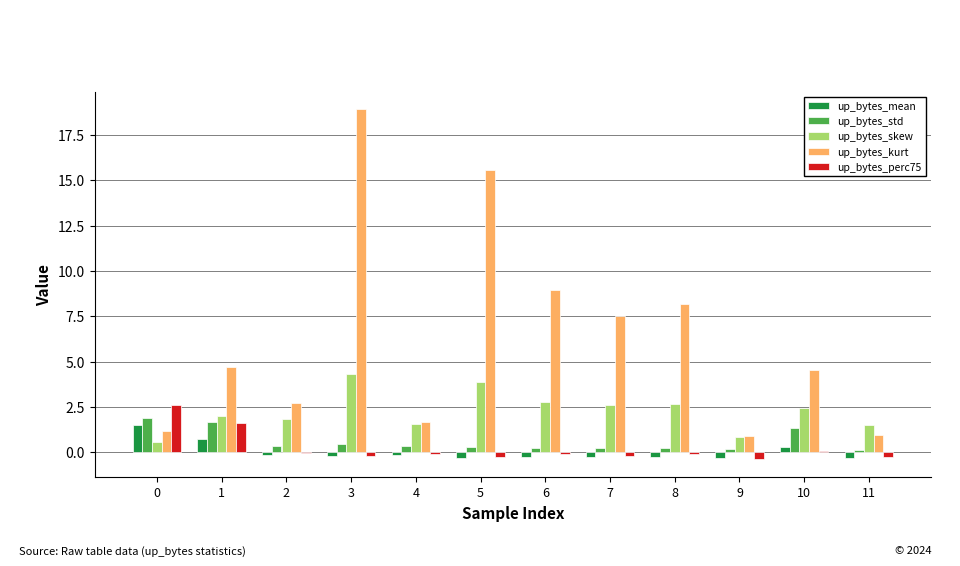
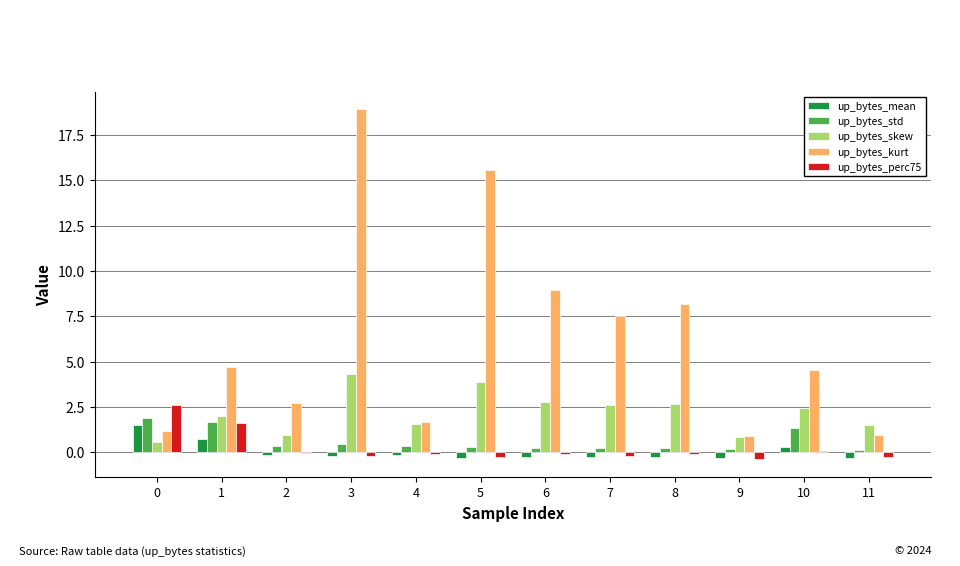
  {
    "up_bytes_skew": {
      "0": 0.6,
      "1": 2.0,
-     "2": 1.8,
+     "2": 0.9,
      "3": 4.3,
      "4": 1.5,
      "5": 3.9,
      "6": 2.8,
      "7": 2.6,
      "8": 2.7,
      "9": 0.8,
      "10": 2.5,
      "11": 1.5
    },
    "up_bytes_kurt": {
      "0": 1.2,
      "1": 4.7,
      "2": 2.7,
      "3": 18.9,
      "4": 1.6,
      "5": 15.6,
      "6": 8.9,
      "7": 7.5,
      "8": 8.2,
      "9": 0.9,
      "10": 4.5,
      "11": 1.0
    },
    "up_bytes_perc75": {
      "0": 2.6,
      "1": 1.6,
      "3": -0.2,
      "5": -0.3,
      "7": -0.2,
      "9": -0.4,
      "11": -0.3
    }
  }
